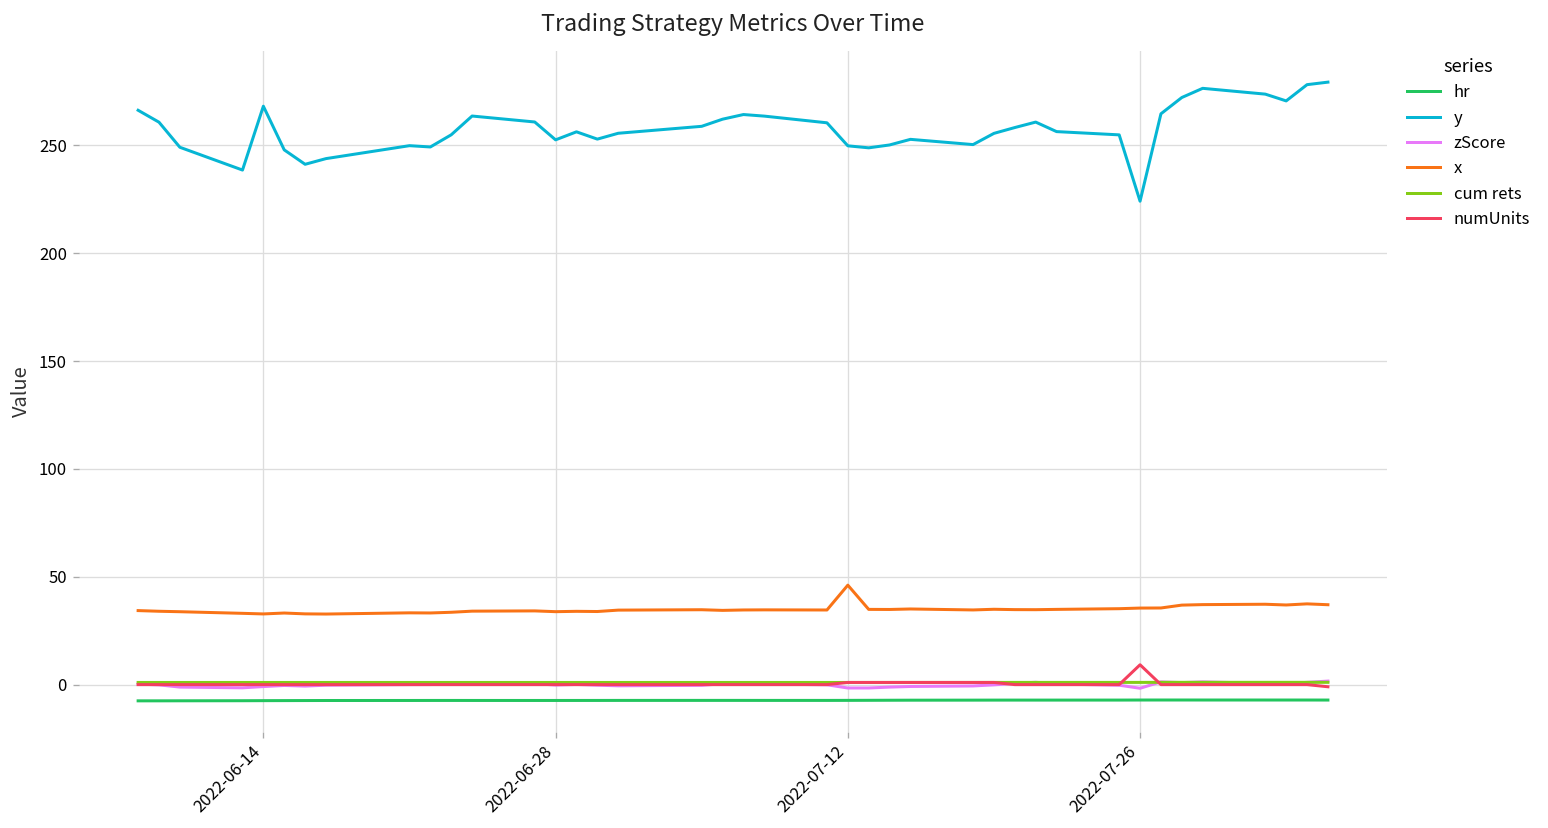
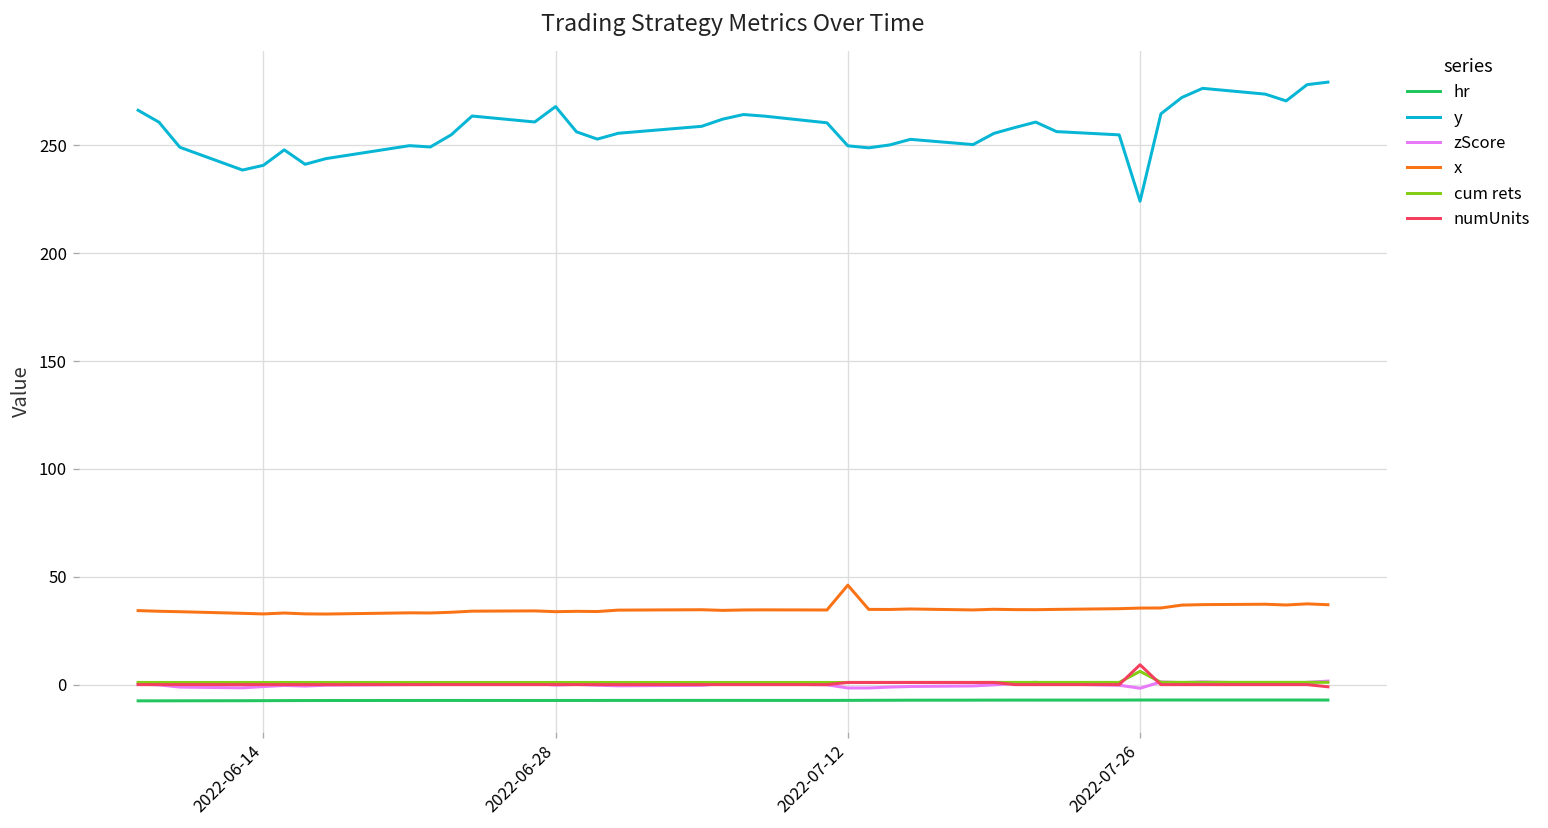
  {
    "hr": {
      "2022-06-14": -7,
      "2022-06-28": -7,
      "2022-07-12": -7,
      "2022-07-26": -7
    },
    "y": {
-     "2022-06-14": 268,
-     "2022-06-28": 253,
+     "2022-06-14": 241,
+     "2022-06-28": 268,
      "2022-07-12": 250,
      "2022-07-26": 224
    },
    "zScore": {
      "2022-07-12": -2,
      "2022-07-26": -2
    },
    "x": {
      "2022-06-14": 33,
      "2022-06-28": 34,
      "2022-07-12": 46,
      "2022-07-26": 35
    },
    "cum rets": {
-     "2022-07-26": 1
+     "2022-07-26": 6
    },
    "numUnits": {
      "2022-07-26": 9
    }
  }
